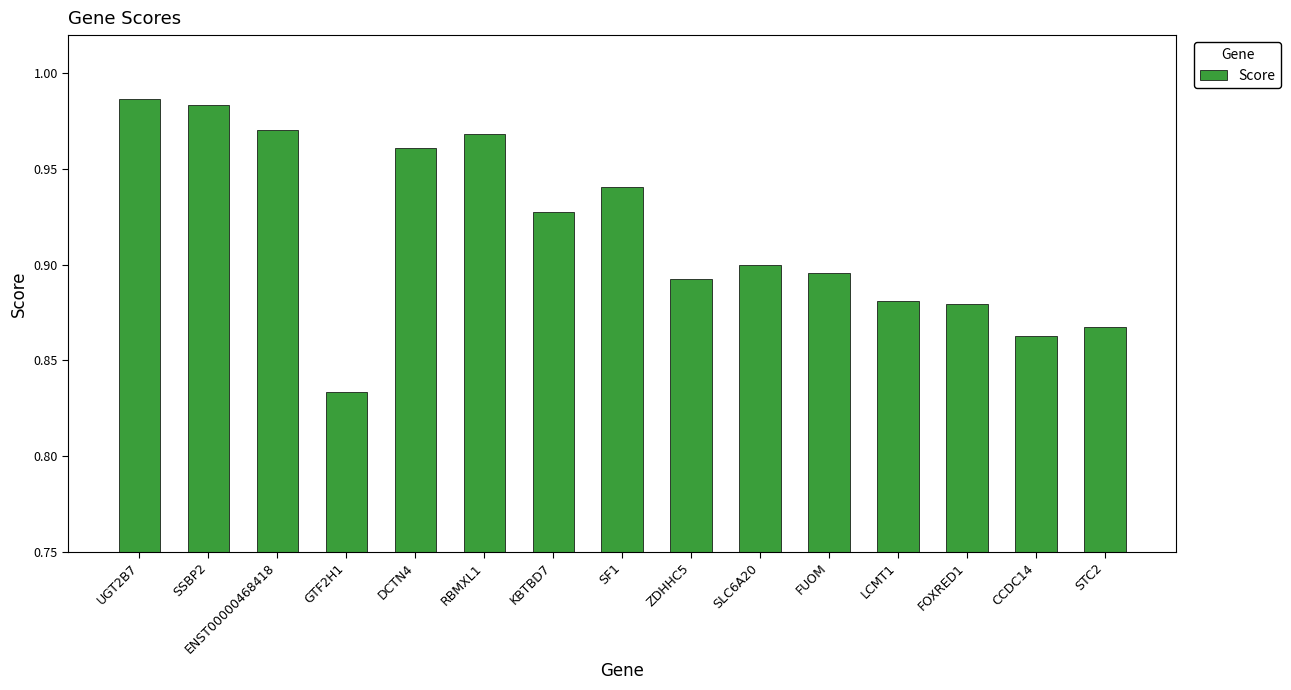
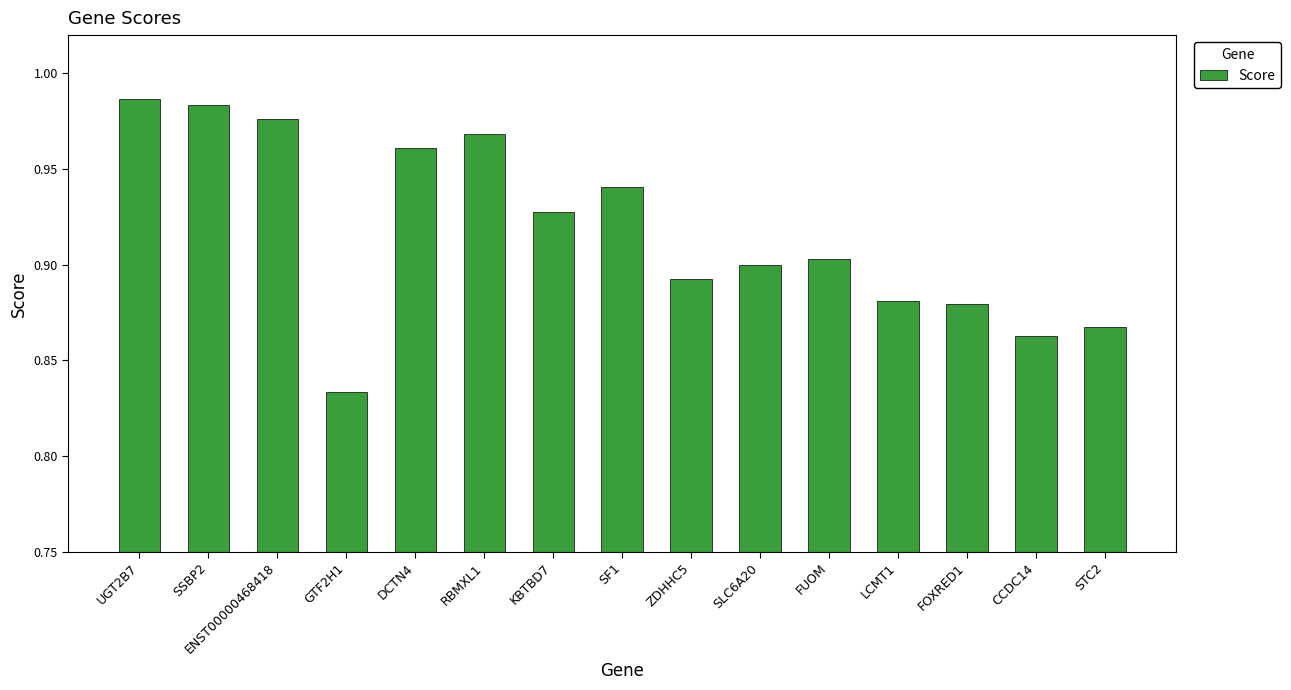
  {
    "UGT2B7": 0.986,
    "SSBP2": 0.984,
-   "ENST00000468418": 0.971,
+   "ENST00000468418": 0.976,
    "GTF2H1": 0.833,
    "DCTN4": 0.961,
    "RBMXL1": 0.968,
    "KBTBD7": 0.927,
    "SF1": 0.941,
    "ZDHHC5": 0.892,
    "SLC6A20": 0.900,
-   "FUOM": 0.895,
+   "FUOM": 0.903,
    "LCMT1": 0.881,
    "FOXRED1": 0.880,
    "CCDC14": 0.863,
    "STC2": 0.867
  }
